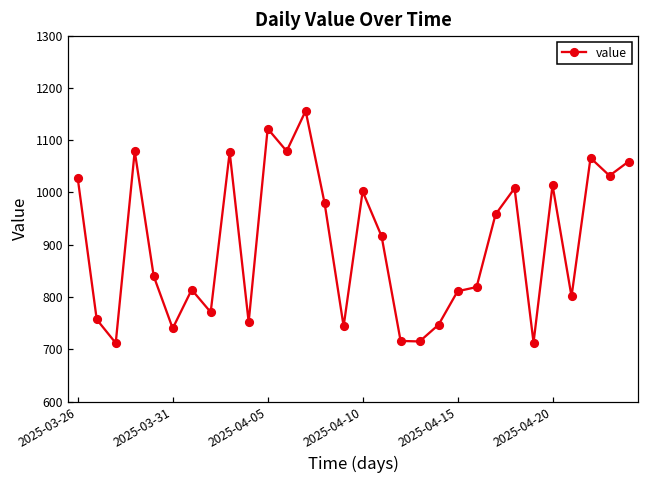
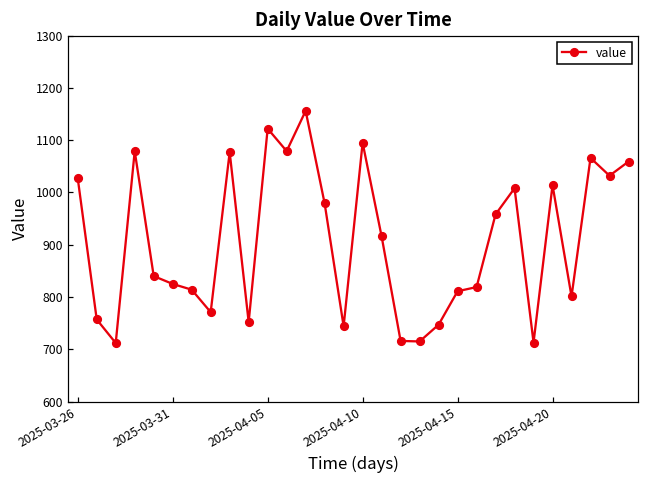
  {
    "2025-03-26": 1030,
-   "2025-03-31": 740,
+   "2025-03-31": 830,
    "2025-04-05": 1120,
-   "2025-04-10": 1000,
+   "2025-04-10": 1100,
    "2025-04-15": 810,
    "2025-04-20": 1010
  }
